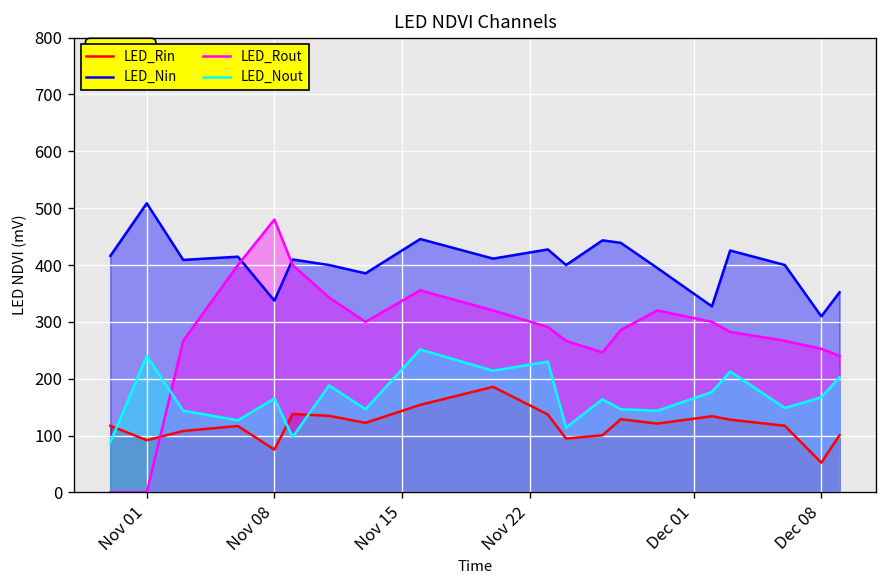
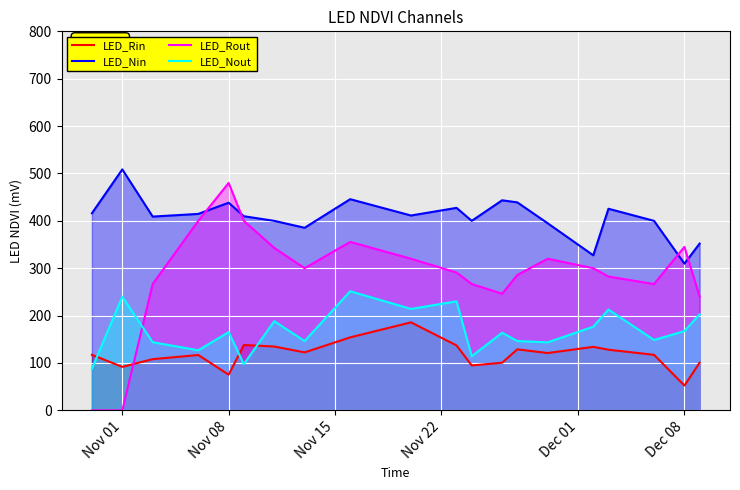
  {
    "LED_Rin": {
      "Nov 01": 90,
      "Nov 08": 80,
      "Dec 08": 50
    },
    "LED_Nin": {
      "Nov 01": 510,
-     "Nov 08": 340,
+     "Nov 08": 440,
      "Dec 08": 310
    },
    "LED_Rout": {
      "Nov 01": 0,
      "Nov 08": 480,
-     "Dec 08": 250
+     "Dec 08": 350
    },
    "LED_Nout": {
      "Nov 01": 240,
      "Nov 08": 170,
      "Dec 08": 170
    }
  }
